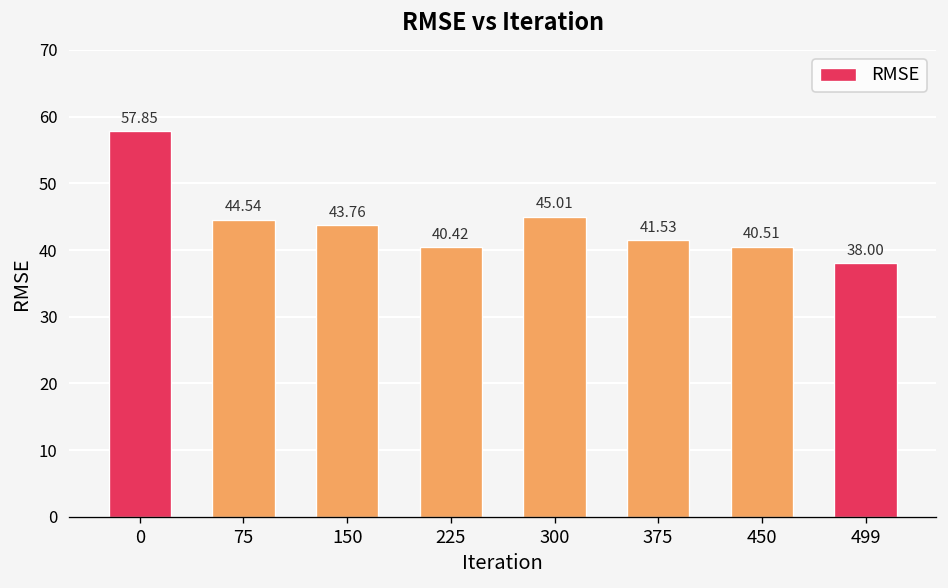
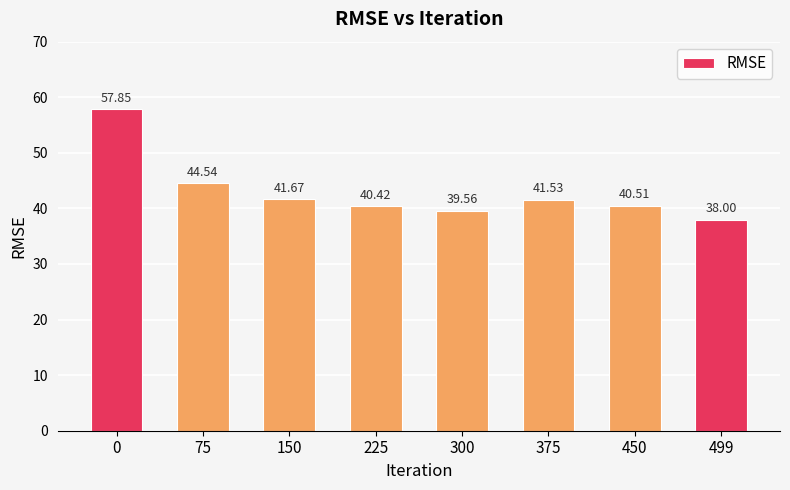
  {
    "0": 57.85,
    "75": 44.54,
-   "150": 43.76,
+   "150": 41.67,
    "225": 40.42,
-   "300": 45.01,
+   "300": 39.56,
    "375": 41.53,
    "450": 40.51,
    "499": 38.00
  }
